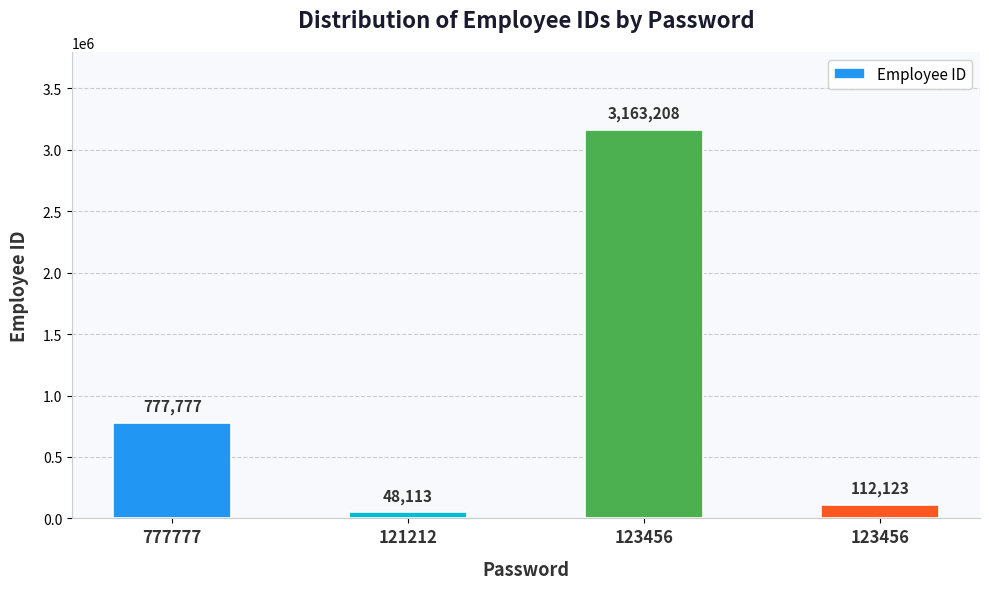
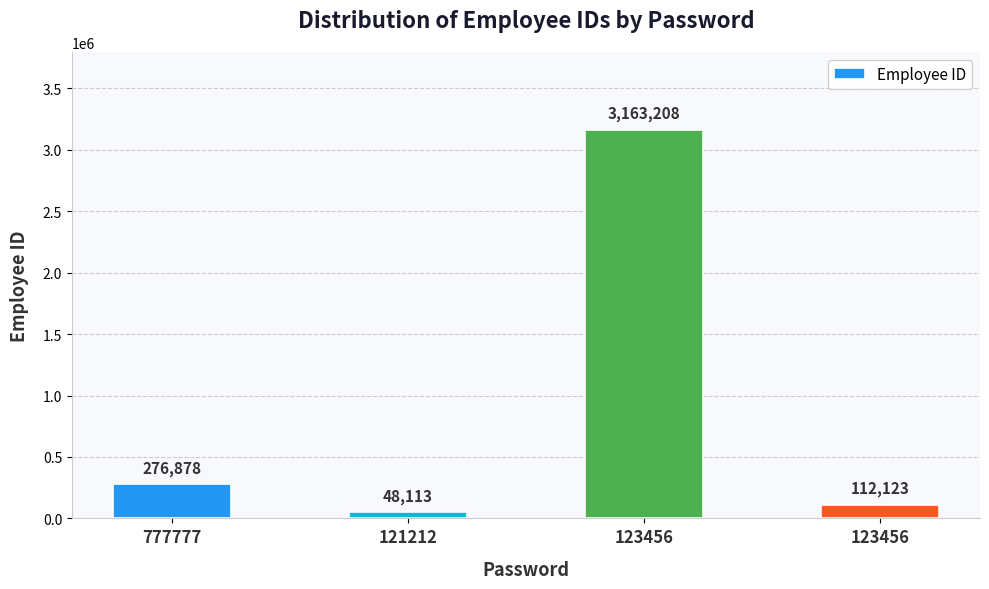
  {
-   "777777": "777,777",
+   "777777": "276,878",
    "121212": "48,113"
  }
